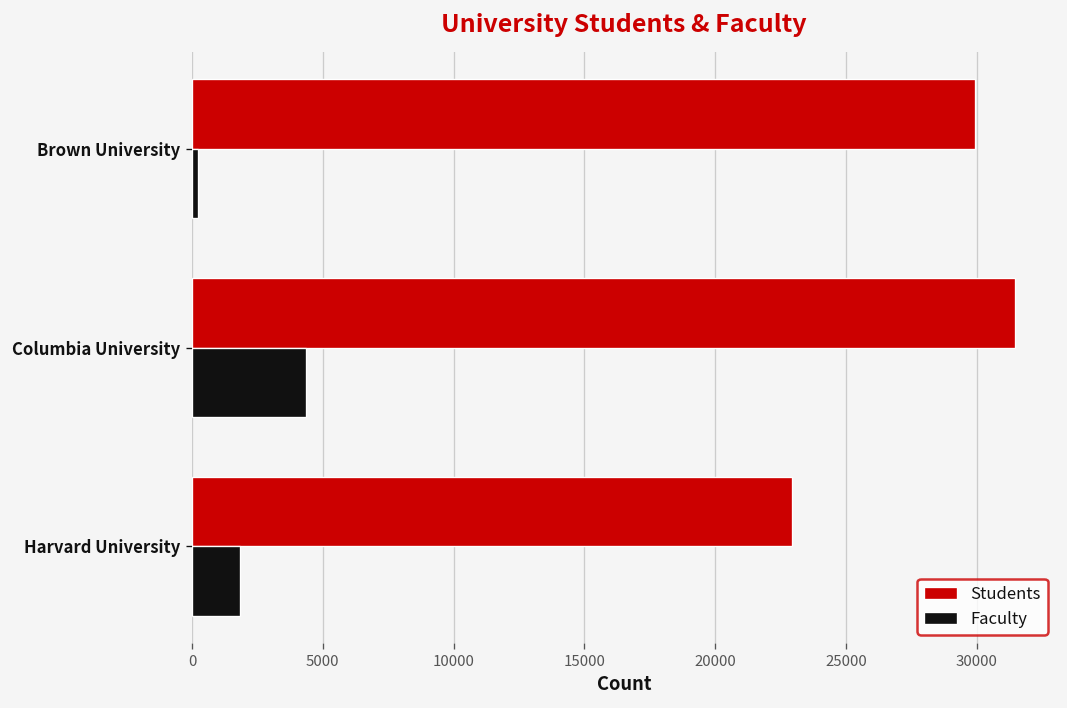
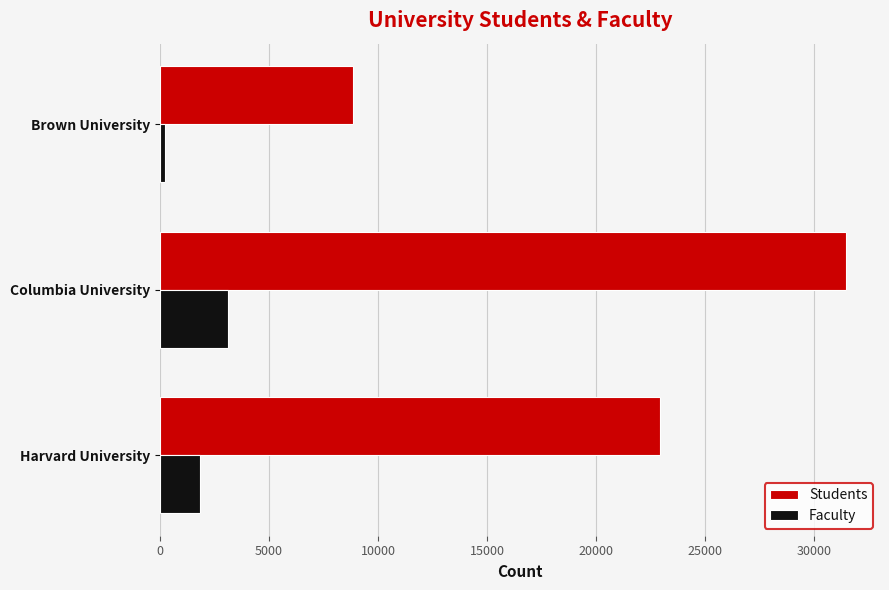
  {
    "Students": {
-     "Brown University": 29900,
+     "Brown University": 8800,
      "Columbia University": 31500,
      "Harvard University": 22900
    },
    "Faculty": {
      "Brown University": 200,
-     "Columbia University": 4400,
+     "Columbia University": 3100,
      "Harvard University": 1800
    }
  }
